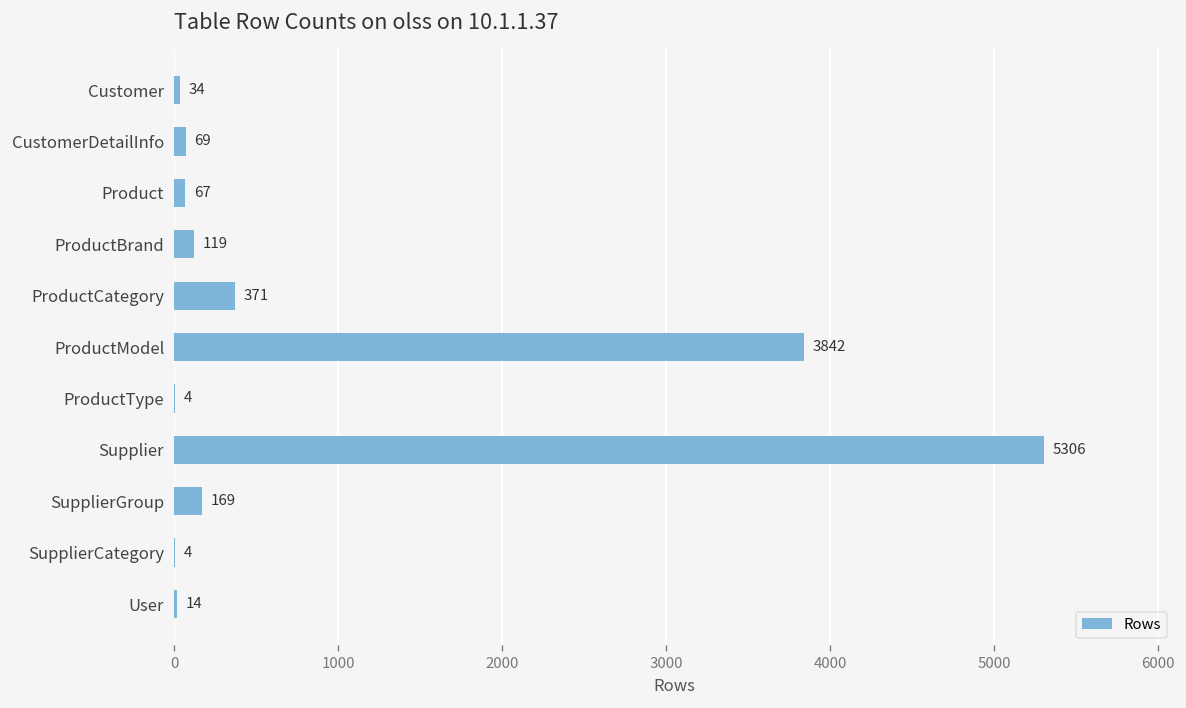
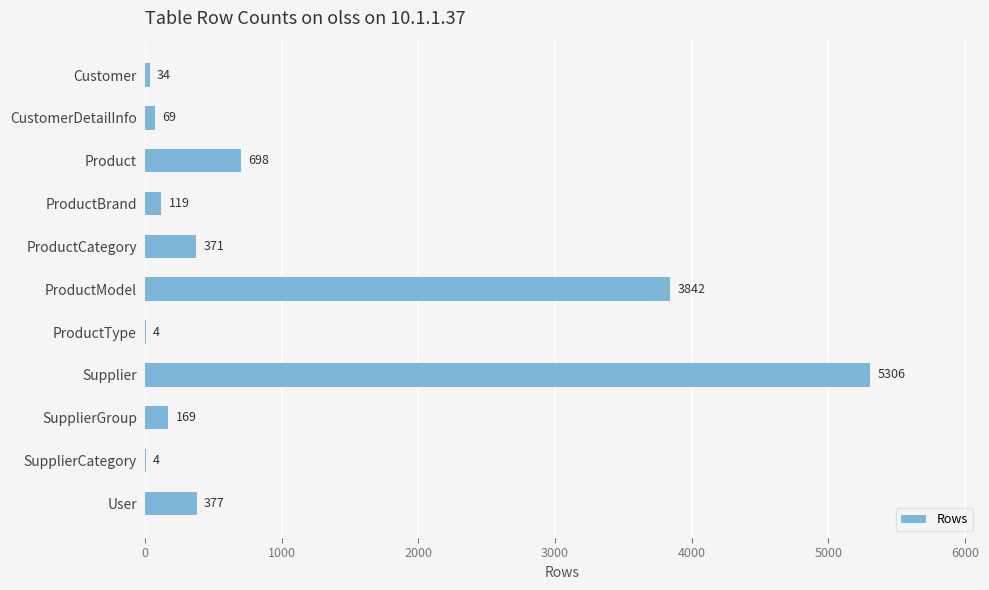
  {
    "Customer": 34,
    "CustomerDetailInfo": 69,
-   "Product": 67,
+   "Product": 698,
    "ProductBrand": 119,
    "ProductCategory": 371,
    "ProductModel": 3842,
    "ProductType": 4,
    "Supplier": 5306,
    "SupplierGroup": 169,
    "SupplierCategory": 4,
-   "User": 14
+   "User": 377
  }
